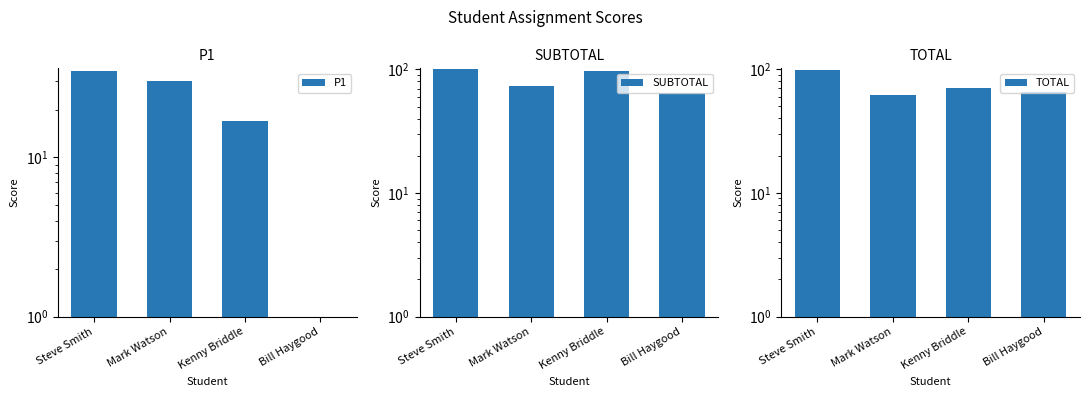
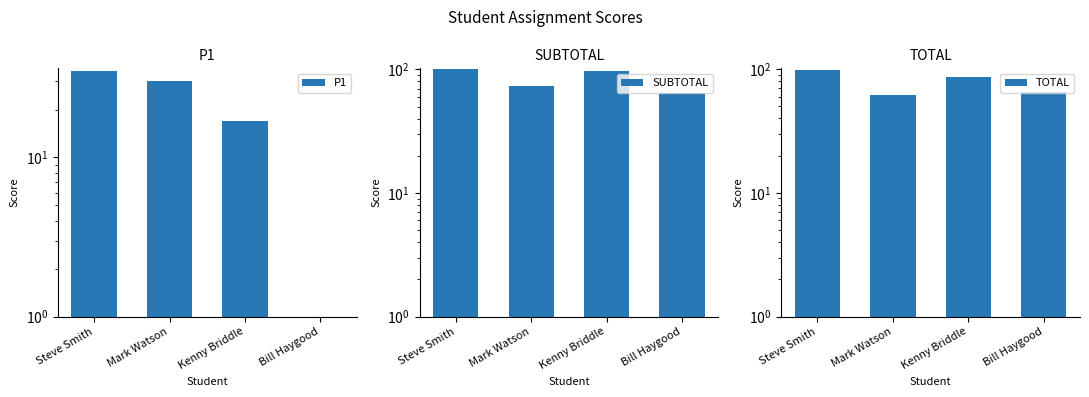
  {
    "P1": {
      "Steve Smith": 35,
      "Mark Watson": 30,
      "Kenny Briddle": 17
    },
    "SUBTOTAL": {
      "Steve Smith": 100,
      "Mark Watson": 70,
      "Kenny Briddle": 100
    },
    "TOTAL": {
      "Steve Smith": 100,
      "Mark Watson": 60,
-     "Kenny Briddle": 70
+     "Kenny Briddle": 90
    }
  }
